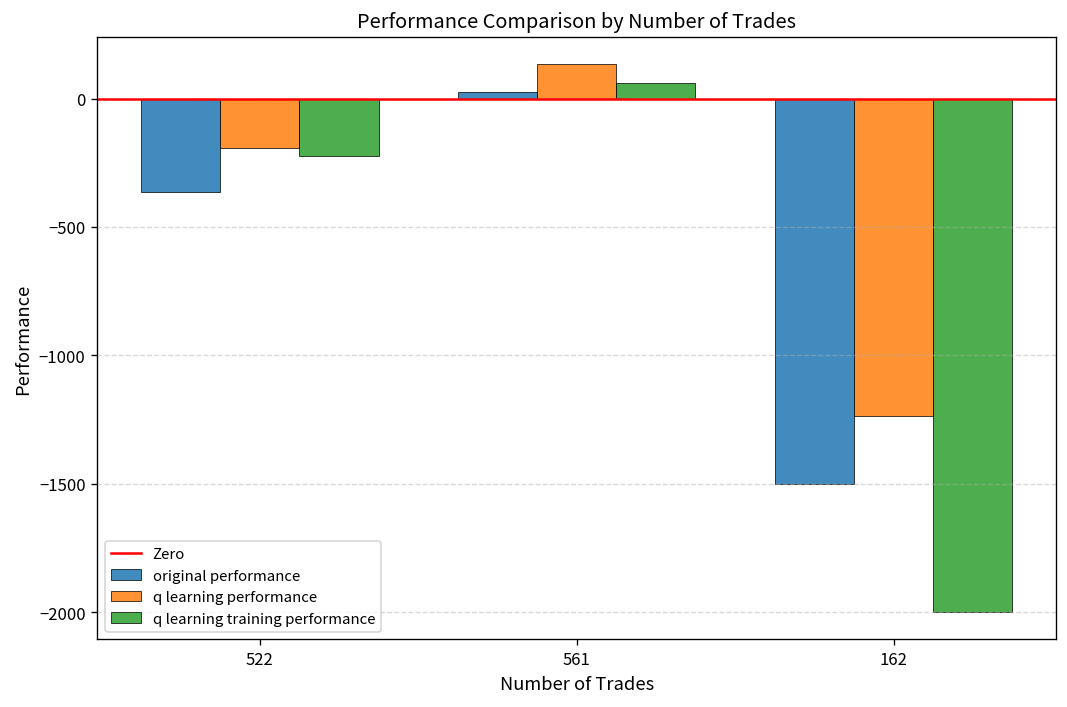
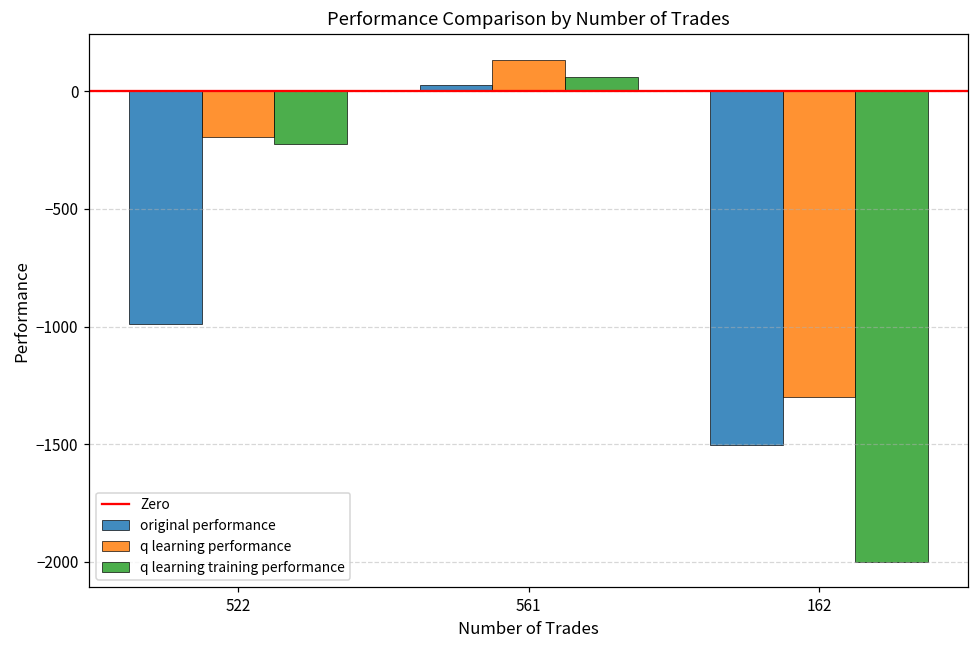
  {
    "original performance": {
-     "522": -360,
+     "522": -990,
      "561": 30,
      "162": -1500
    },
    "q learning performance": {
      "522": -190,
      "561": 130,
-     "162": -1230
+     "162": -1300
    },
    "q learning training performance": {
      "522": -220,
      "561": 60,
      "162": -2000
    }
  }
